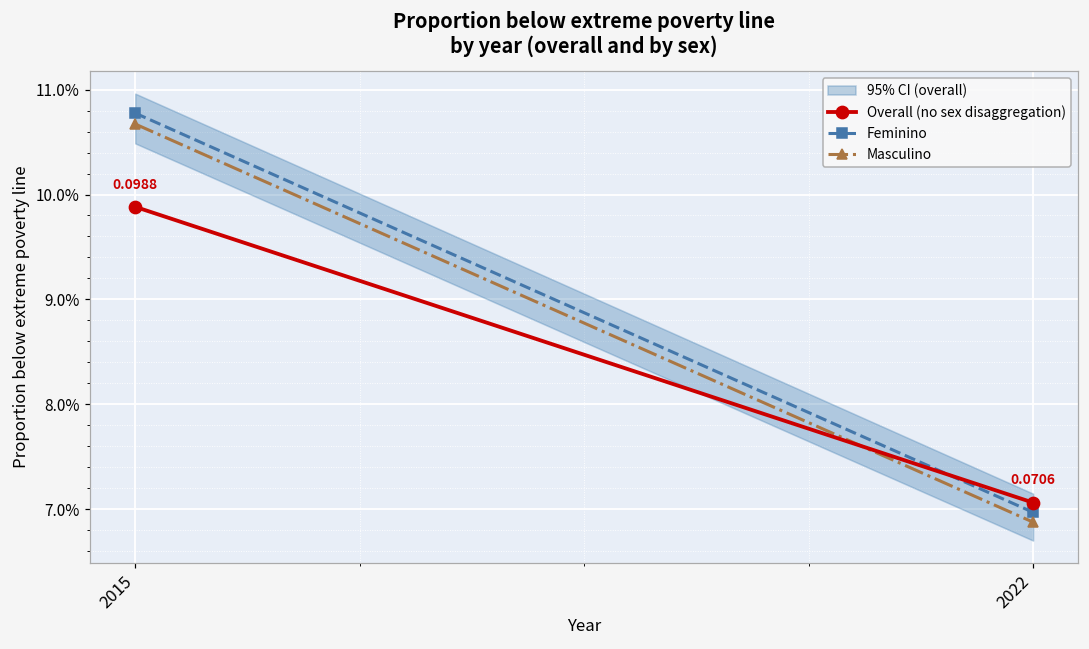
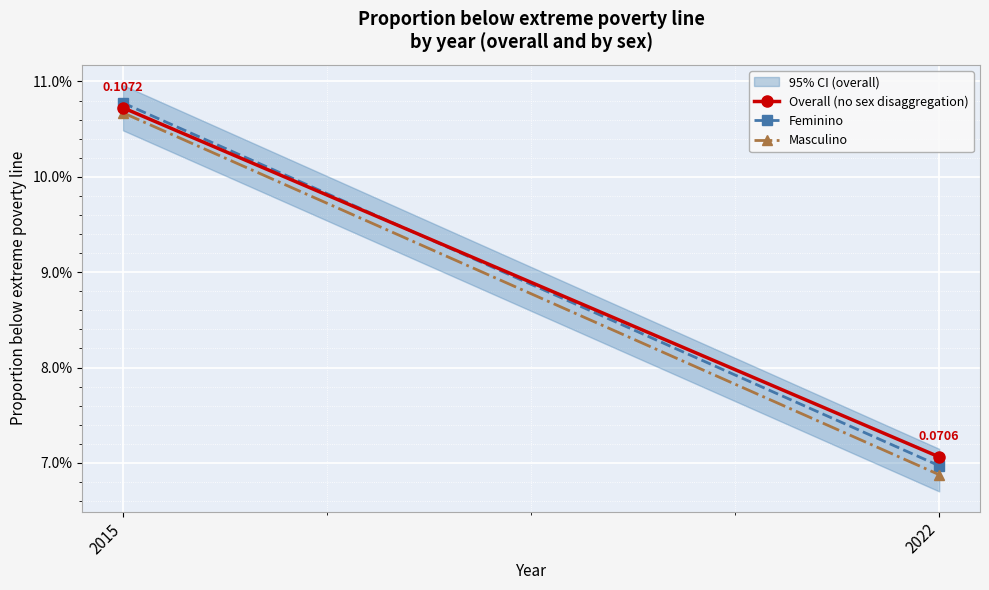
  {
    "Overall (no sex disaggregation)": {
-     "2015": "0.0988",
+     "2015": "0.1072",
      "2022": "0.0706"
    },
    "Masculino": {
      "2015": "10.7%",
      "2022": "6.9%"
    }
  }
